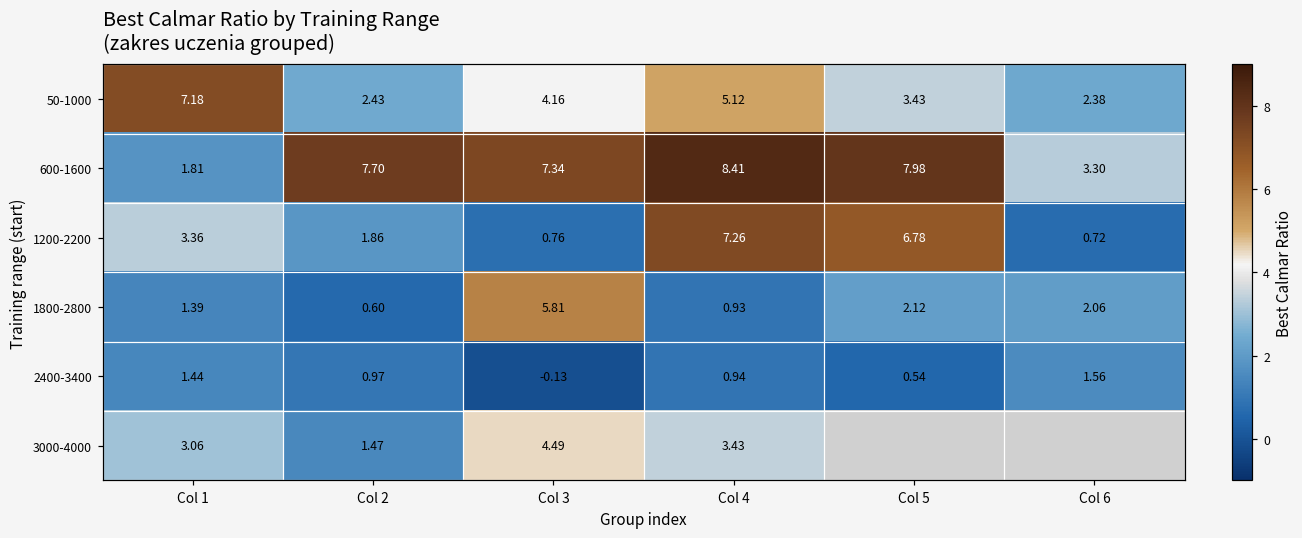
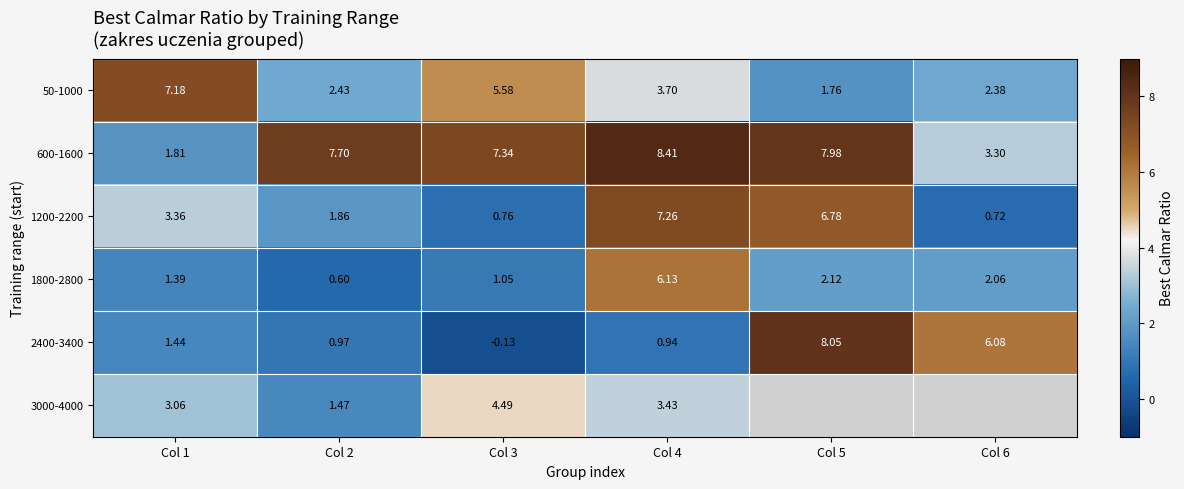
  {
    "50-1000": {
      "Col 1": 7.18,
      "Col 2": 2.43,
-     "Col 3": 4.16,
-     "Col 4": 5.12,
-     "Col 5": 3.43,
+     "Col 3": 5.58,
+     "Col 4": 3.70,
+     "Col 5": 1.76,
      "Col 6": 2.38
    },
    "600-1600": {
      "Col 1": 1.81,
      "Col 2": 7.70,
      "Col 3": 7.34,
      "Col 4": 8.41,
      "Col 5": 7.98,
      "Col 6": 3.30
    },
    "1200-2200": {
      "Col 1": 3.36,
      "Col 2": 1.86,
      "Col 3": 0.76,
      "Col 4": 7.26,
      "Col 5": 6.78,
      "Col 6": 0.72
    },
    "1800-2800": {
      "Col 1": 1.39,
      "Col 2": 0.60,
-     "Col 3": 5.81,
-     "Col 4": 0.93,
+     "Col 3": 1.05,
+     "Col 4": 6.13,
      "Col 5": 2.12,
      "Col 6": 2.06
    },
    "2400-3400": {
      "Col 1": 1.44,
      "Col 2": 0.97,
      "Col 3": -0.13,
      "Col 4": 0.94,
-     "Col 5": 0.54,
-     "Col 6": 1.56
+     "Col 5": 8.05,
+     "Col 6": 6.08
    },
    "3000-4000": {
      "Col 1": 3.06,
      "Col 2": 1.47,
      "Col 3": 4.49,
      "Col 4": 3.43
    }
  }
